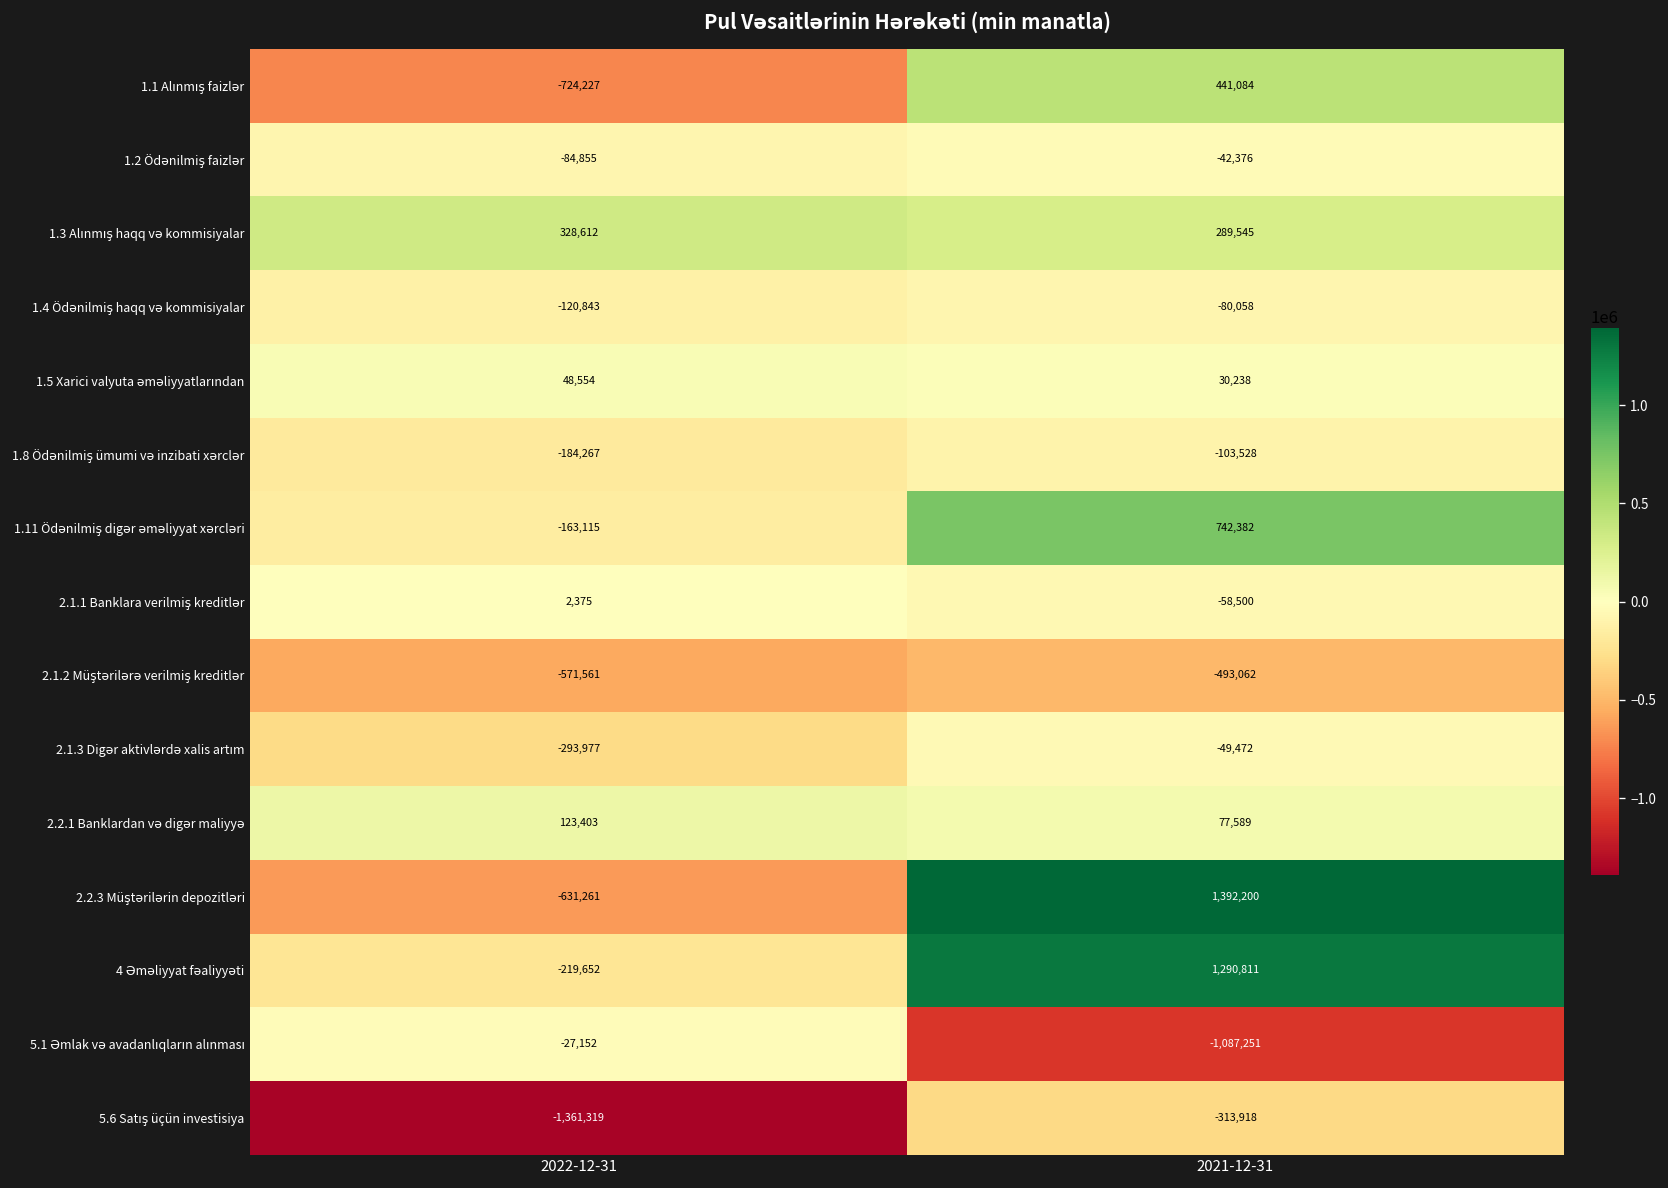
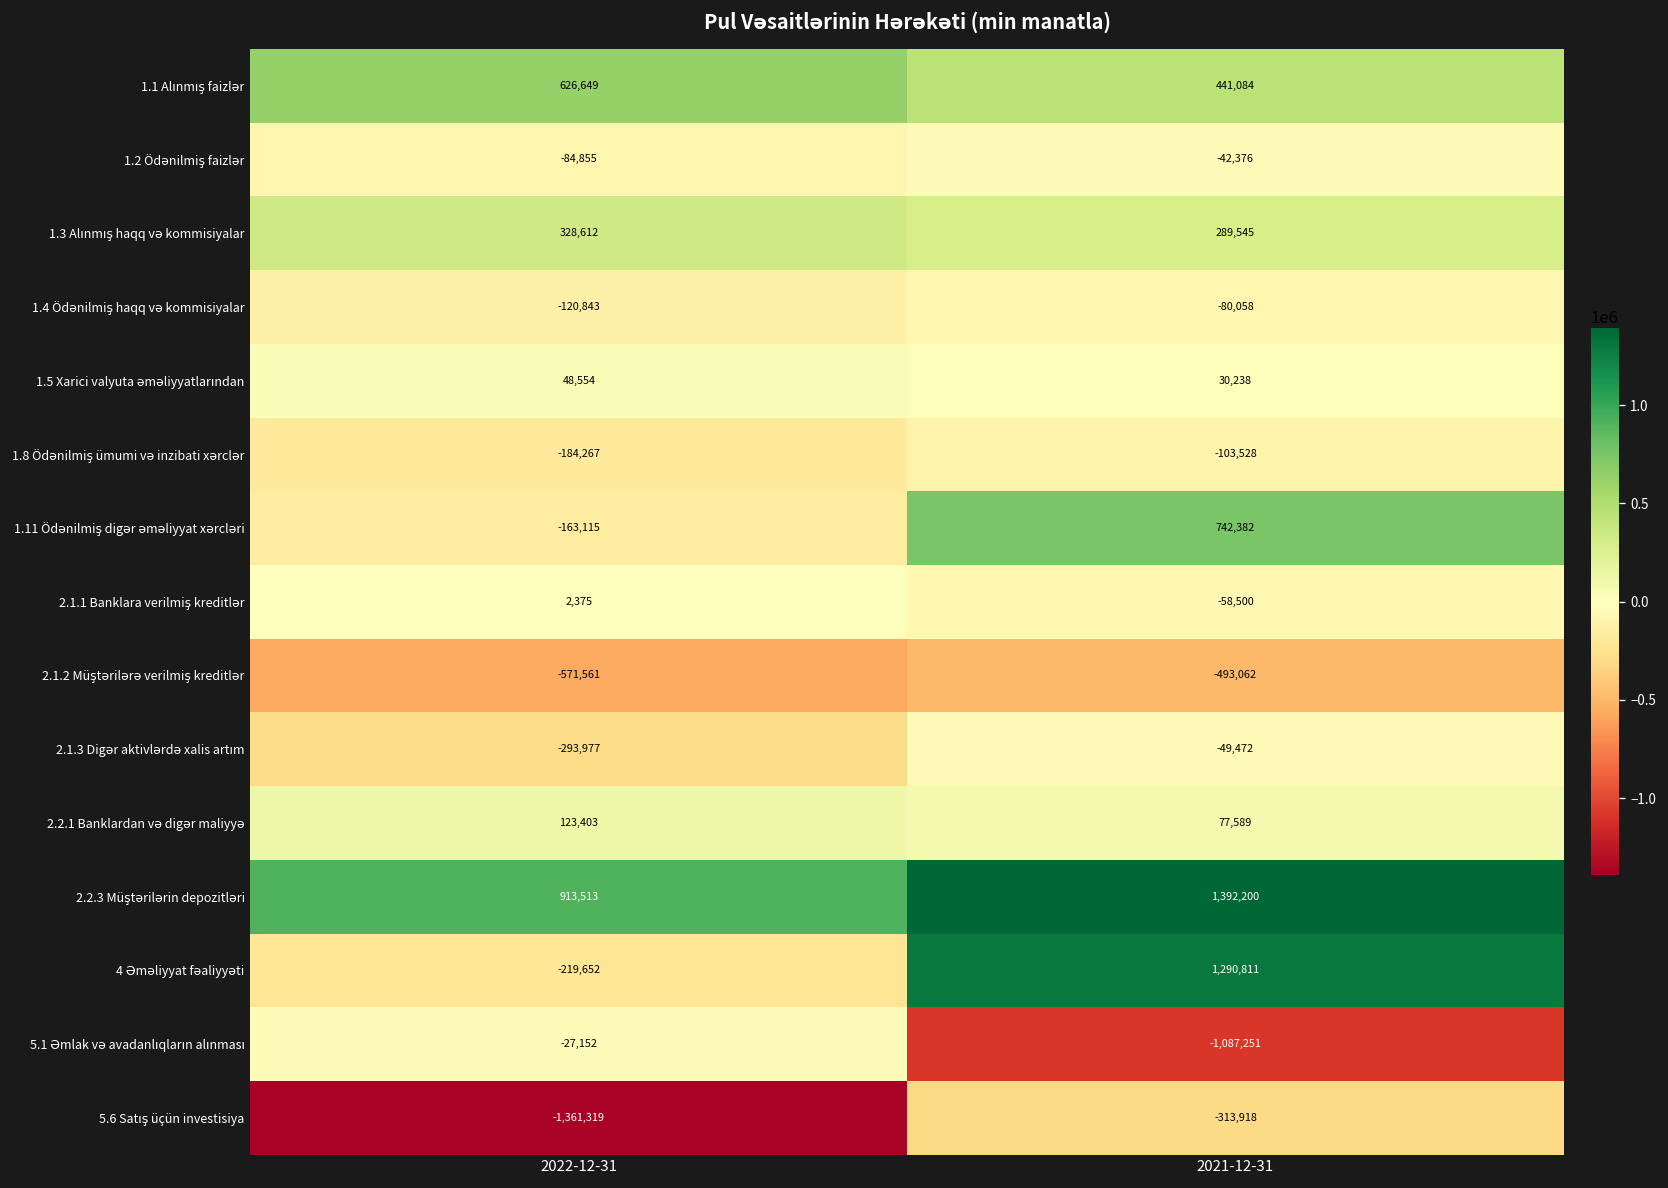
  {
    "1.1 Alınmış faizlər": {
-     "2022-12-31": "-724,227",
+     "2022-12-31": "626,649",
      "2021-12-31": "441,084"
    },
    "1.2 Ödənilmiş faizlər": {
      "2022-12-31": "-84,855",
      "2021-12-31": "-42,376"
    },
    "1.3 Alınmış haqq və kommisiyalar": {
      "2022-12-31": "328,612",
      "2021-12-31": "289,545"
    },
    "1.4 Ödənilmiş haqq və kommisiyalar": {
      "2022-12-31": "-120,843",
      "2021-12-31": "-80,058"
    },
    "1.5 Xarici valyuta əməliyyatlarından": {
      "2022-12-31": "48,554",
      "2021-12-31": "30,238"
    },
    "1.8 Ödənilmiş ümumi və inzibati xərclər": {
      "2022-12-31": "-184,267",
      "2021-12-31": "-103,528"
    },
    "1.11 Ödənilmiş digər əməliyyat xərcləri": {
      "2022-12-31": "-163,115",
      "2021-12-31": "742,382"
    },
    "2.1.1 Banklara verilmiş kreditlər": {
      "2022-12-31": "2,375",
      "2021-12-31": "-58,500"
    },
    "2.1.2 Müştərilərə verilmiş kreditlər": {
      "2022-12-31": "-571,561",
      "2021-12-31": "-493,062"
    },
    "2.1.3 Digər aktivlərdə xalis artım": {
      "2022-12-31": "-293,977",
      "2021-12-31": "-49,472"
    },
    "2.2.1 Banklardan və digər maliyyə": {
      "2022-12-31": "123,403",
      "2021-12-31": "77,589"
    },
    "2.2.3 Müştərilərin depozitləri": {
-     "2022-12-31": "-631,261",
+     "2022-12-31": "913,513",
      "2021-12-31": "1,392,200"
    },
    "4 Əməliyyat fəaliyyəti": {
      "2022-12-31": "-219,652",
      "2021-12-31": "1,290,811"
    },
    "5.1 Əmlak və avadanlıqların alınması": {
      "2022-12-31": "-27,152",
      "2021-12-31": "-1,087,251"
    },
    "5.6 Satış üçün investisiya": {
      "2022-12-31": "-1,361,319",
      "2021-12-31": "-313,918"
    }
  }
